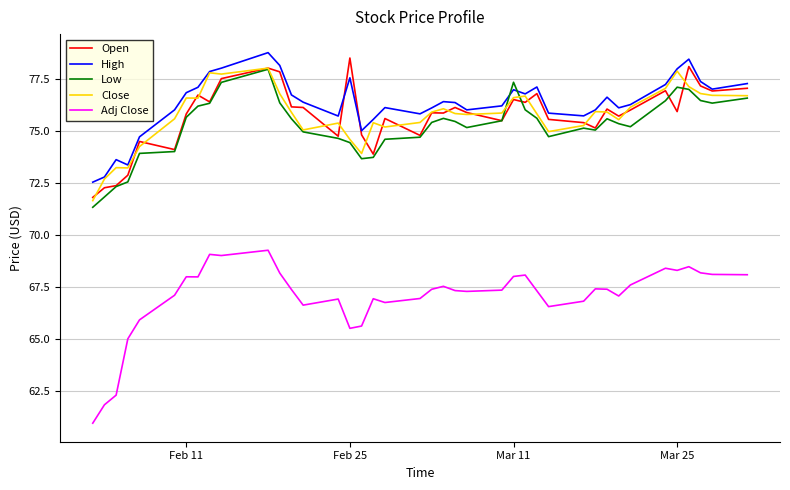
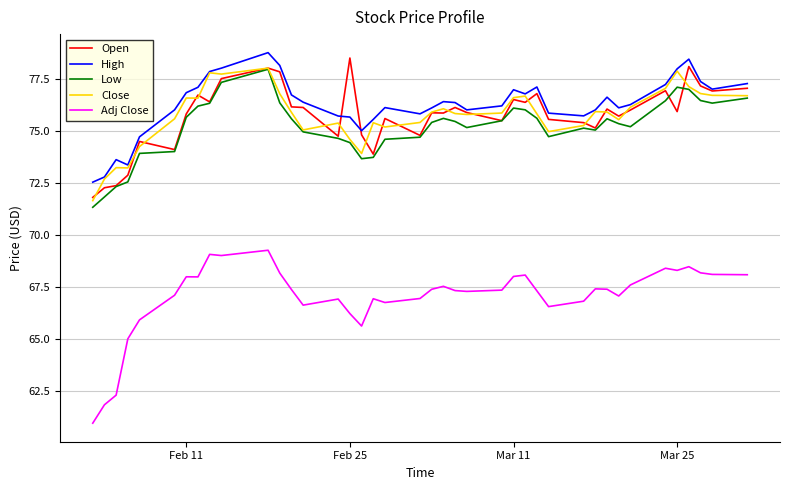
  {
    "Open": {
      "Feb 11": 75.8,
      "Feb 25": 78.5,
      "Mar 25": 75.9
    },
    "High": {
      "Feb 11": 76.8,
-     "Feb 25": 77.5,
+     "Feb 25": 75.7,
      "Mar 11": 77.0
    },
    "Low": {
      "Feb 11": 75.6,
      "Feb 25": 74.4,
-     "Mar 11": 77.3,
+     "Mar 11": 76.1,
      "Mar 25": 77.1
    },
    "Close": {
      "Feb 11": 76.6,
      "Feb 25": 74.6
    },
    "Adj Close": {
      "Feb 11": 68.0,
-     "Feb 25": 65.5,
+     "Feb 25": 66.2,
      "Mar 11": 68.0,
      "Mar 25": 68.3
    }
  }
